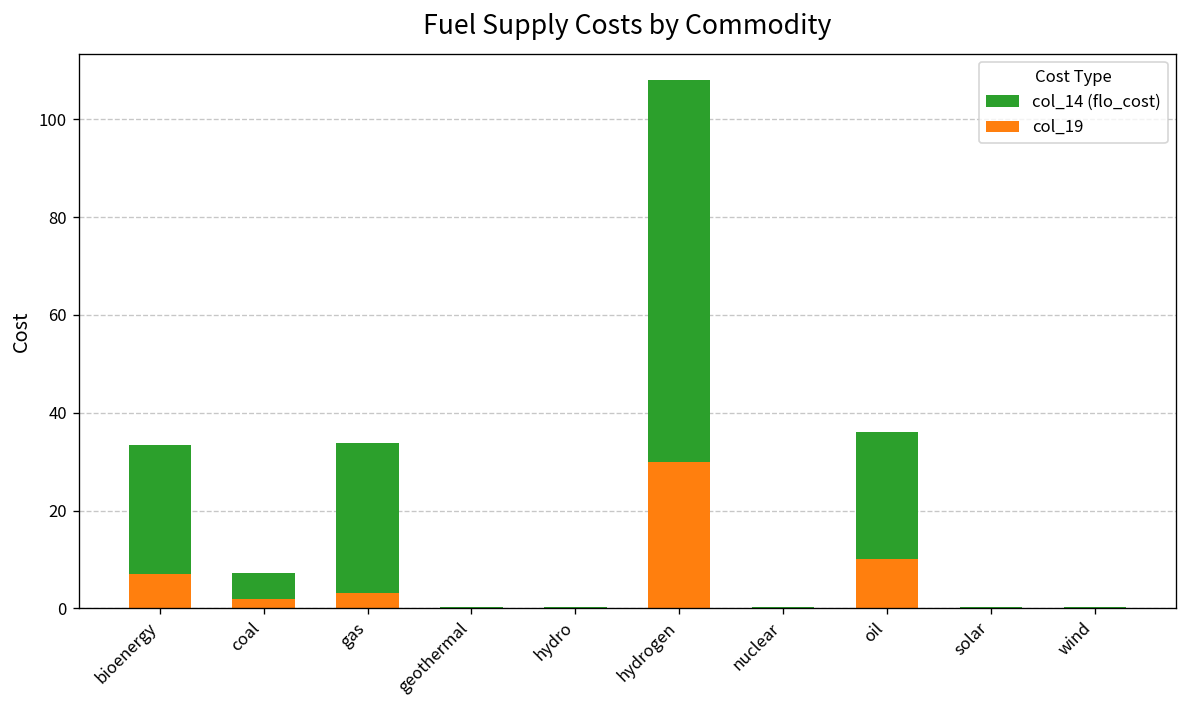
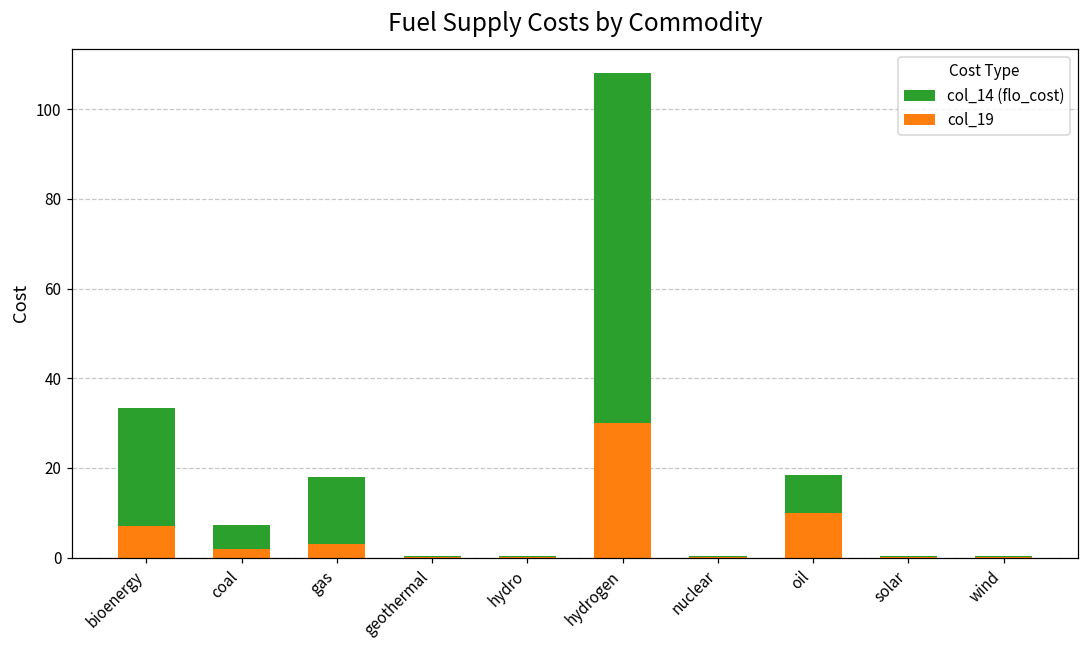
  {
    "col_14 (flo_cost)": {
      "bioenergy": 33,
      "coal": 7,
-     "gas": 34,
+     "gas": 18,
      "hydrogen": 108,
-     "oil": 36
+     "oil": 18
    }
  }
